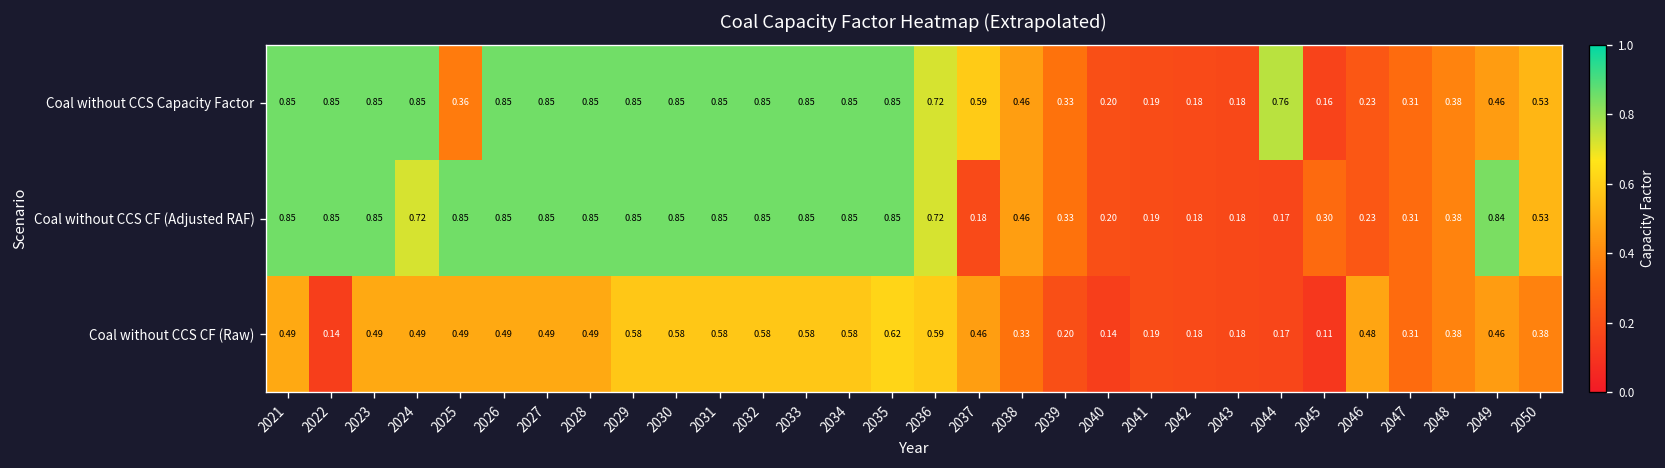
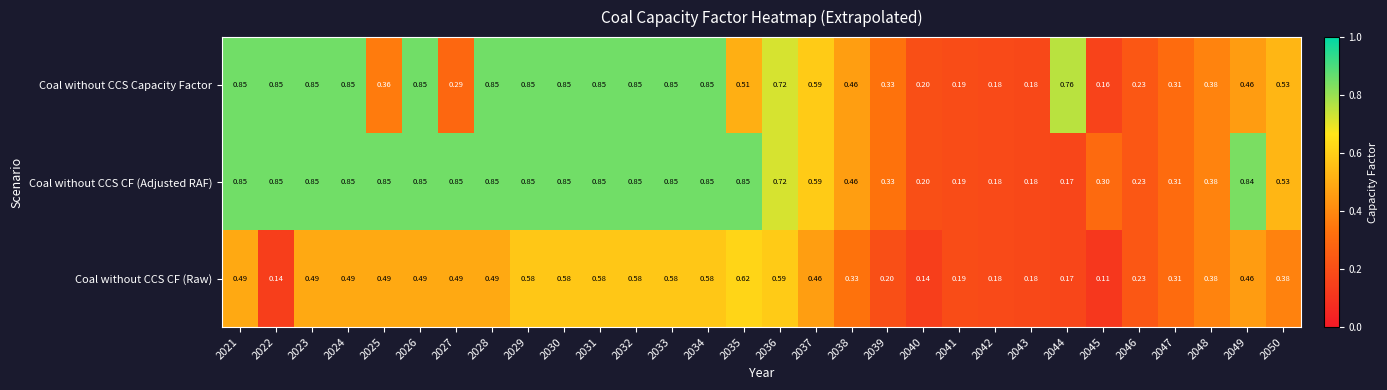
  {
    "Coal without CCS Capacity Factor": {
      "2021": 0.85,
      "2022": 0.85,
      "2023": 0.85,
      "2024": 0.85,
      "2025": 0.36,
      "2026": 0.85,
-     "2027": 0.85,
+     "2027": 0.29,
      "2028": 0.85,
      "2029": 0.85,
      "2030": 0.85,
      "2031": 0.85,
      "2032": 0.85,
      "2033": 0.85,
      "2034": 0.85,
-     "2035": 0.85,
+     "2035": 0.51,
      "2036": 0.72,
      "2037": 0.59,
      "2038": 0.46,
      "2039": 0.33,
      "2040": 0.20,
      "2041": 0.19,
      "2042": 0.18,
      "2043": 0.18,
      "2044": 0.76,
      "2045": 0.16,
      "2046": 0.23,
      "2047": 0.31,
      "2048": 0.38,
      "2049": 0.46,
      "2050": 0.53
    },
    "Coal without CCS CF (Adjusted RAF)": {
      "2021": 0.85,
      "2022": 0.85,
      "2023": 0.85,
-     "2024": 0.72,
+     "2024": 0.85,
      "2025": 0.85,
      "2026": 0.85,
      "2027": 0.85,
      "2028": 0.85,
      "2029": 0.85,
      "2030": 0.85,
      "2031": 0.85,
      "2032": 0.85,
      "2033": 0.85,
      "2034": 0.85,
      "2035": 0.85,
      "2036": 0.72,
-     "2037": 0.18,
+     "2037": 0.59,
      "2038": 0.46,
      "2039": 0.33,
      "2040": 0.20,
      "2041": 0.19,
      "2042": 0.18,
      "2043": 0.18,
      "2044": 0.17,
      "2045": 0.30,
      "2046": 0.23,
      "2047": 0.31,
      "2048": 0.38,
      "2049": 0.84,
      "2050": 0.53
    },
    "Coal without CCS CF (Raw)": {
      "2021": 0.49,
      "2022": 0.14,
      "2023": 0.49,
      "2024": 0.49,
      "2025": 0.49,
      "2026": 0.49,
      "2027": 0.49,
      "2028": 0.49,
      "2029": 0.58,
      "2030": 0.58,
      "2031": 0.58,
      "2032": 0.58,
      "2033": 0.58,
      "2034": 0.58,
      "2035": 0.62,
      "2036": 0.59,
      "2037": 0.46,
      "2038": 0.33,
      "2039": 0.20,
      "2040": 0.14,
      "2041": 0.19,
      "2042": 0.18,
      "2043": 0.18,
      "2044": 0.17,
      "2045": 0.11,
-     "2046": 0.48,
+     "2046": 0.23,
      "2047": 0.31,
      "2048": 0.38,
      "2049": 0.46,
      "2050": 0.38
    }
  }
